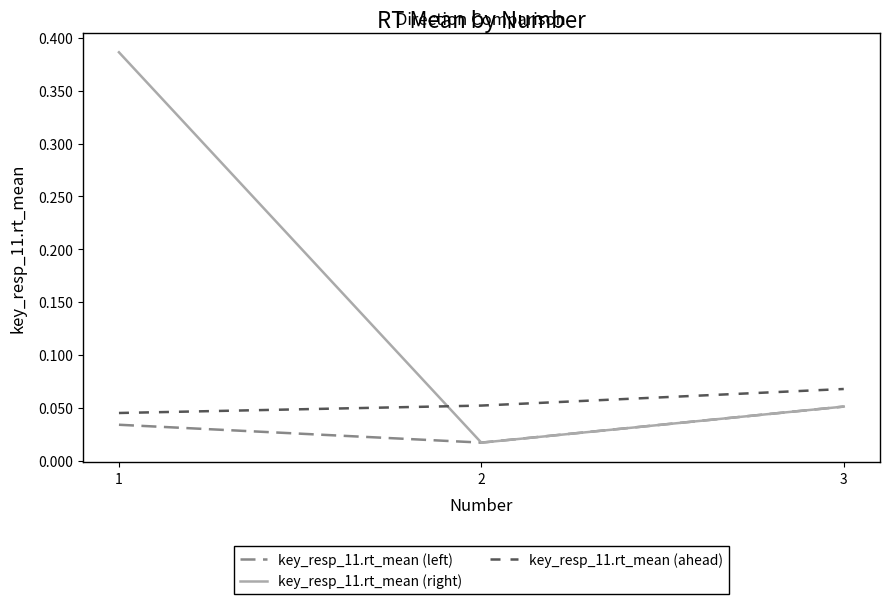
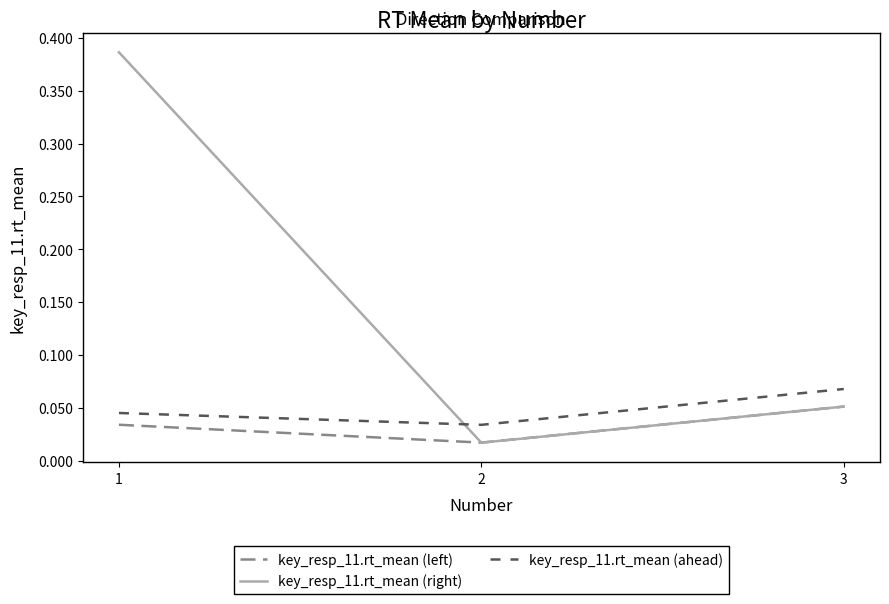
  {
    "key_resp_11.rt_mean (ahead)": {
      "1": 0.045,
-     "2": 0.052,
+     "2": 0.034,
      "3": 0.068
    }
  }
